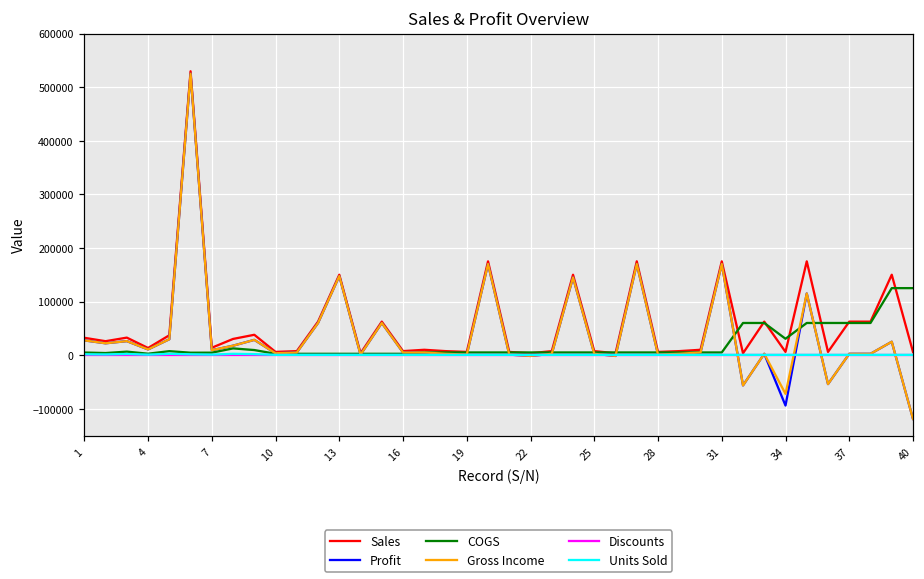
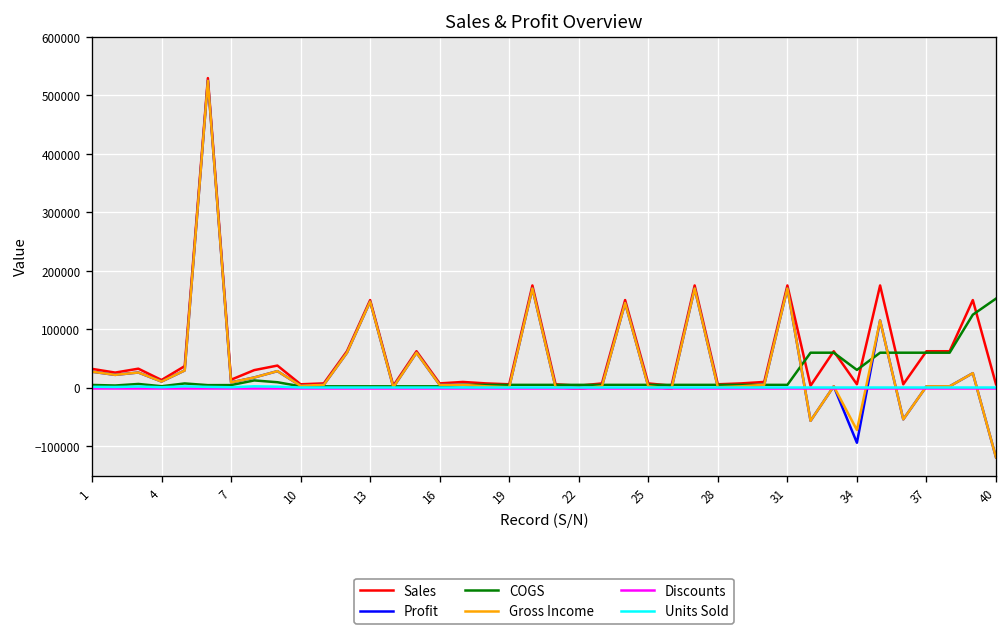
  {
    "Sales": {
      "34": 10000,
      "40": 10000
    },
    "Profit": {
      "34": -90000
    },
    "COGS": {
      "34": 30000,
-     "40": 130000
+     "40": 150000
    },
    "Gross Income": {
      "34": -70000
    }
  }
